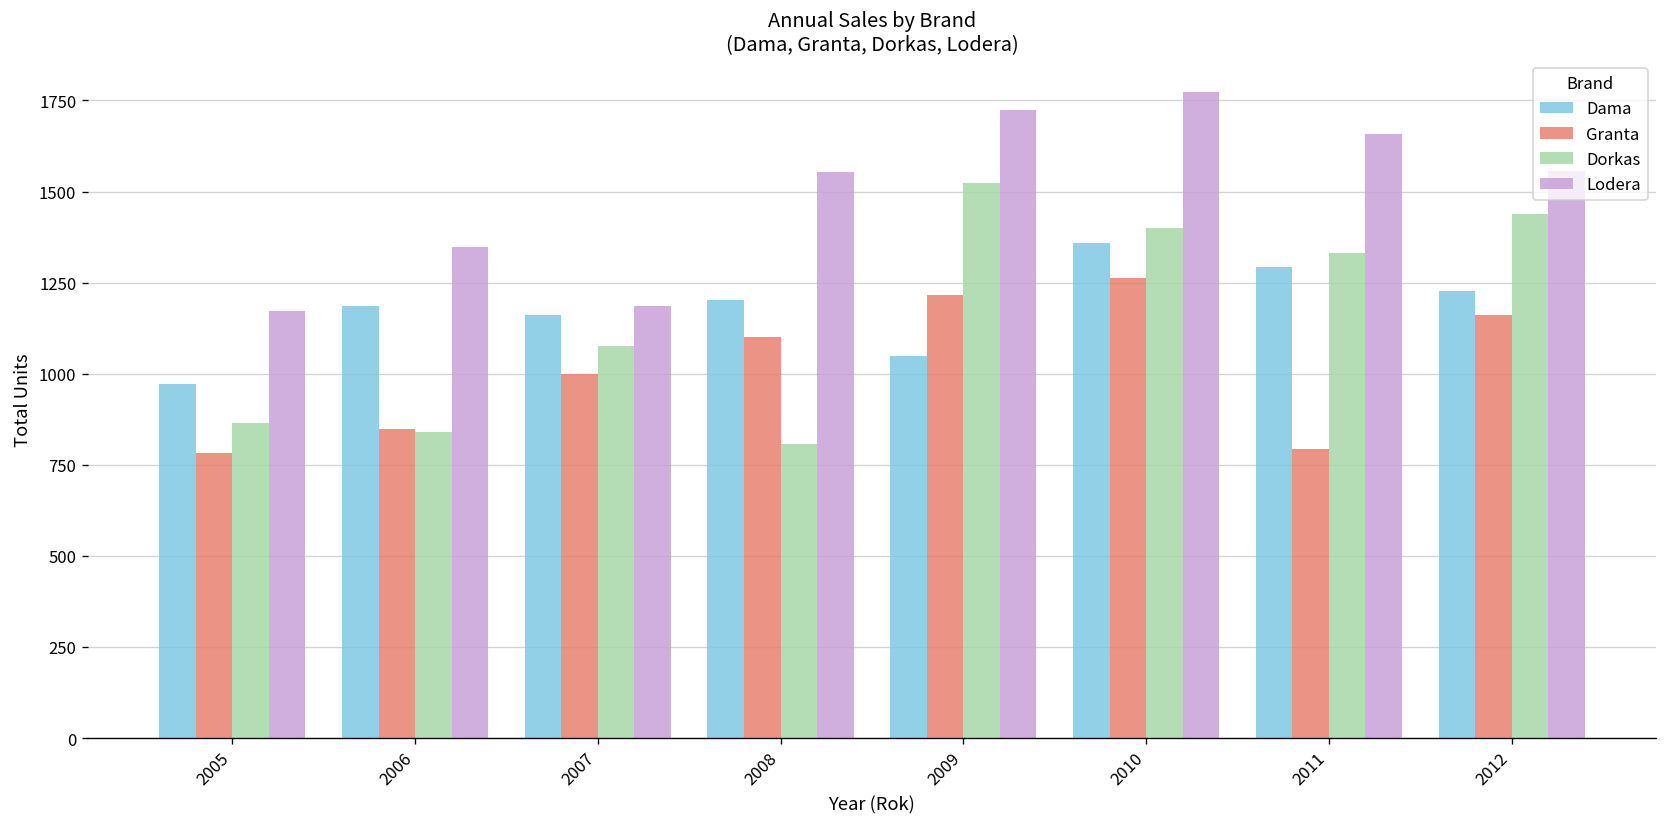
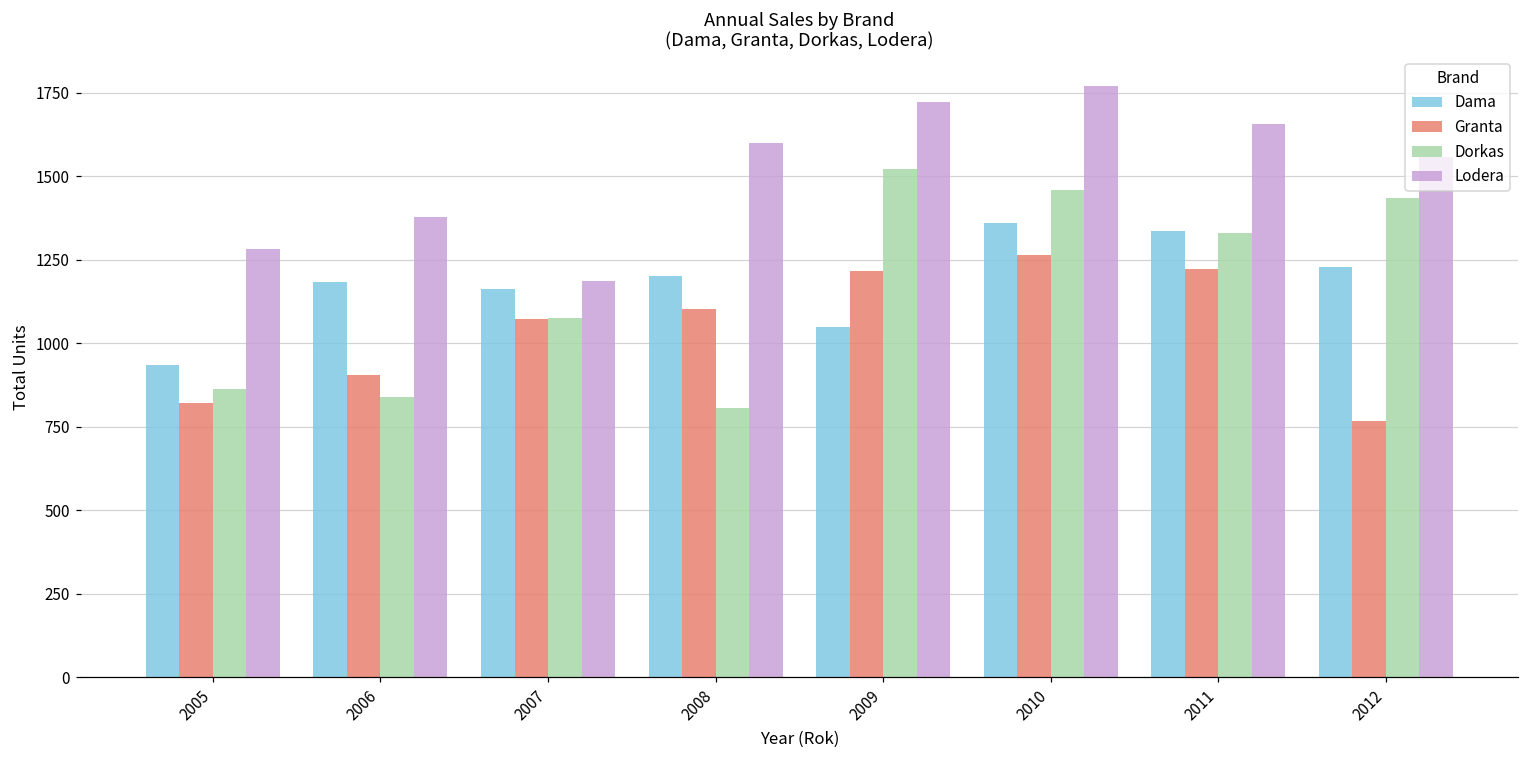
  {
    "Dama": {
-     "2005": 970,
+     "2005": 940,
      "2006": 1190,
      "2007": 1160,
      "2008": 1200,
      "2009": 1050,
      "2010": 1360,
-     "2011": 1290,
+     "2011": 1340,
      "2012": 1230
    },
    "Granta": {
-     "2005": 780,
-     "2006": 850,
-     "2007": 1000,
+     "2005": 820,
+     "2006": 910,
+     "2007": 1070,
      "2008": 1100,
      "2009": 1220,
      "2010": 1260,
-     "2011": 790,
-     "2012": 1160
+     "2011": 1220,
+     "2012": 770
    },
    "Dorkas": {
      "2005": 860,
      "2006": 840,
      "2007": 1080,
      "2008": 810,
      "2009": 1520,
-     "2010": 1400,
+     "2010": 1460,
      "2011": 1330,
      "2012": 1440
    },
    "Lodera": {
-     "2005": 1170,
-     "2006": 1350,
+     "2005": 1280,
+     "2006": 1380,
      "2007": 1190,
-     "2008": 1550,
+     "2008": 1600,
      "2009": 1720,
      "2010": 1770,
      "2011": 1660
    }
  }
